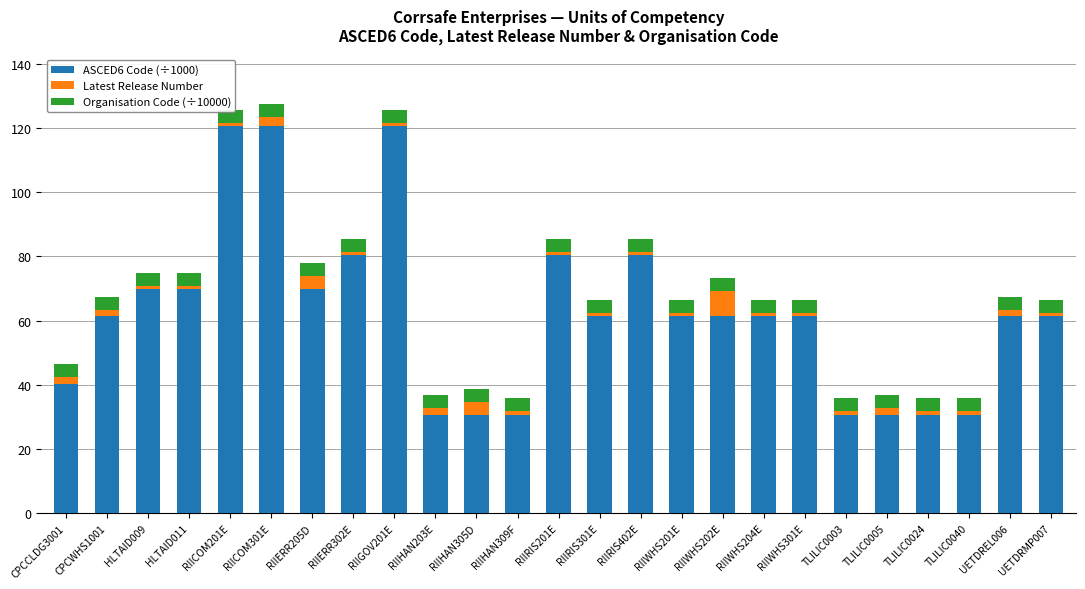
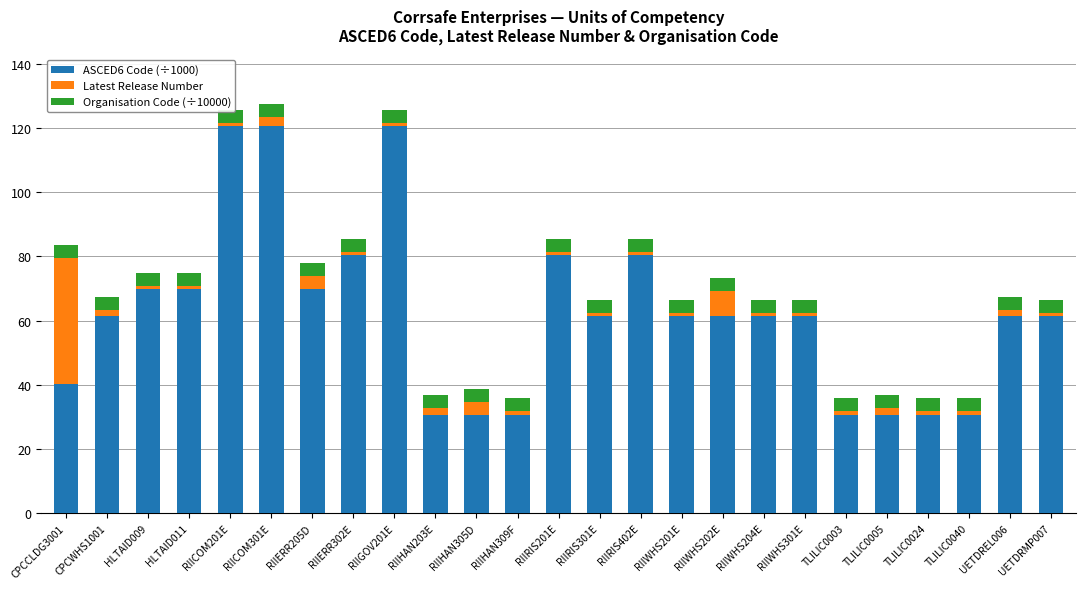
  {
    "ASCED6 Code (÷1000)": {
      "CPCCLDG3001": 40,
      "CPCWHS1001": 61,
      "HLTAID009": 70,
      "HLTAID011": 70,
      "RIICOM201E": 121,
      "RIICOM301E": 121,
      "RIIERR205D": 70,
      "RIIERR302E": 80,
      "RIIGOV201E": 121,
      "RIIHAN203E": 31,
      "RIIHAN305D": 31,
      "RIIHAN309F": 31,
      "RIIRIS201E": 80,
      "RIIRIS301E": 61,
      "RIIRIS402E": 80,
      "RIIWHS201E": 61,
      "RIIWHS202E": 61,
      "RIIWHS204E": 61,
      "RIIWHS301E": 61,
      "TLILIC0003": 31,
      "TLILIC0005": 31,
      "TLILIC0024": 31,
      "TLILIC0040": 31,
      "UETDREL006": 61,
      "UETDRMP007": 61
    },
    "Latest Release Number": {
-     "CPCCLDG3001": 2,
+     "CPCCLDG3001": 39,
      "CPCWHS1001": 2,
      "HLTAID009": 1,
      "HLTAID011": 1,
      "RIICOM201E": 1,
      "RIICOM301E": 3,
      "RIIERR205D": 4,
      "RIIERR302E": 1,
      "RIIGOV201E": 1,
      "RIIHAN203E": 2,
      "RIIHAN305D": 4,
      "RIIHAN309F": 1,
      "RIIRIS201E": 1,
      "RIIRIS301E": 1,
      "RIIRIS402E": 1,
      "RIIWHS201E": 1,
      "RIIWHS202E": 8,
      "RIIWHS204E": 1,
      "RIIWHS301E": 1,
      "TLILIC0003": 1,
      "TLILIC0005": 2,
      "TLILIC0024": 1,
      "TLILIC0040": 1,
      "UETDREL006": 2,
      "UETDRMP007": 1
    },
    "Organisation Code (÷10000)": {
      "CPCCLDG3001": 4,
      "CPCWHS1001": 4,
      "HLTAID009": 4,
      "HLTAID011": 4,
      "RIICOM301E": 4,
      "RIIERR205D": 4,
      "RIIERR302E": 4,
      "RIIGOV201E": 4,
      "RIIHAN203E": 4,
      "RIIHAN305D": 4,
      "RIIHAN309F": 4,
      "RIIRIS201E": 4,
      "RIIRIS301E": 4,
      "RIIRIS402E": 4,
      "RIIWHS201E": 4,
      "RIIWHS202E": 4,
      "RIIWHS204E": 4,
      "RIIWHS301E": 4,
      "TLILIC0003": 4,
      "TLILIC0005": 4,
      "TLILIC0024": 4,
      "TLILIC0040": 4,
      "UETDREL006": 4,
      "UETDRMP007": 4
    }
  }
